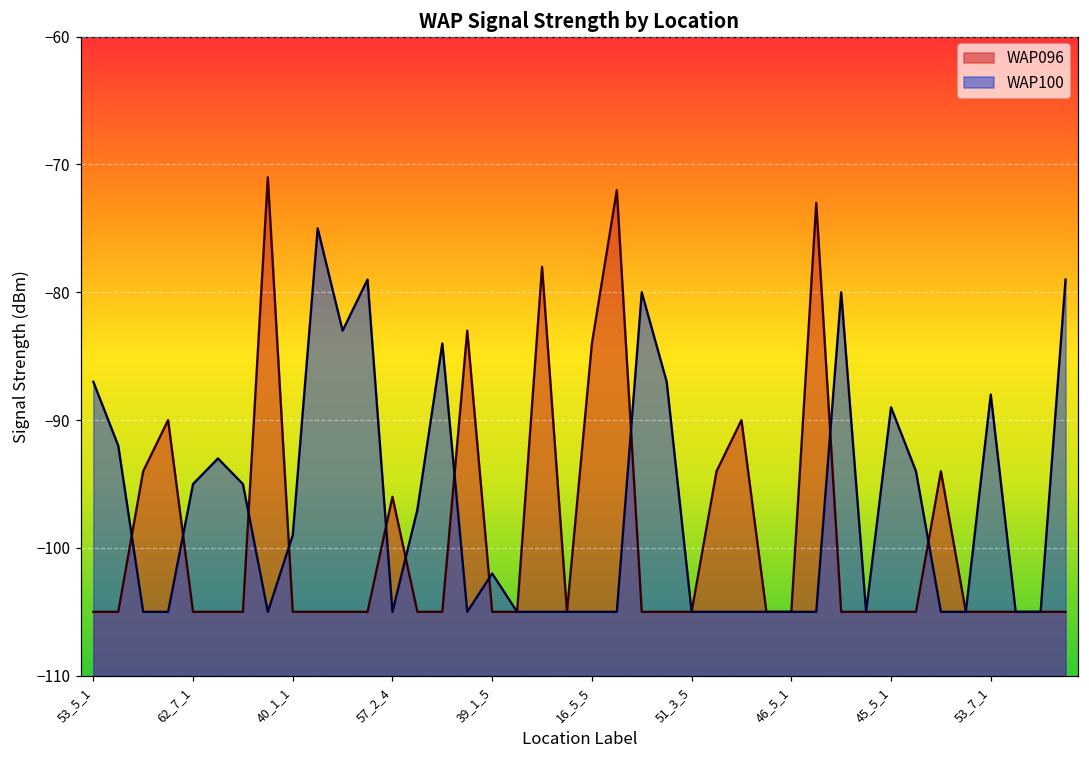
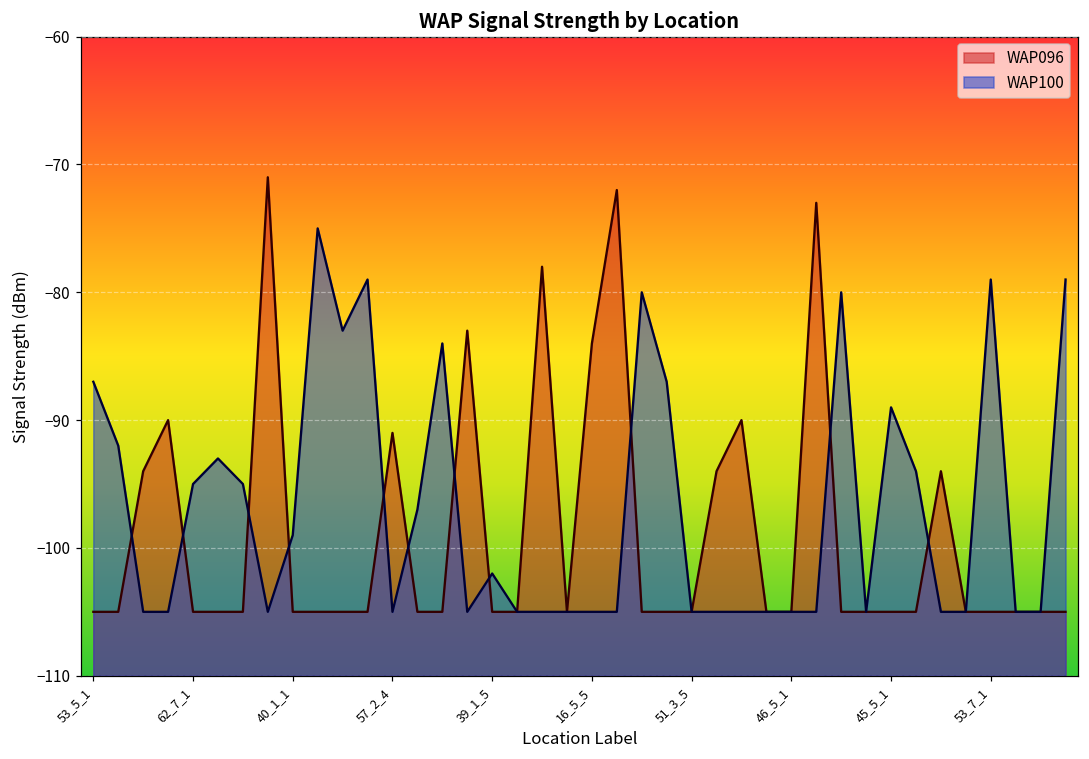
  {
    "WAP096": {
      "53_5_1": -105,
      "62_7_1": -105,
      "40_1_1": -105,
-     "57_2_4": -96,
+     "57_2_4": -91,
      "39_1_5": -105,
      "16_5_5": -84,
      "45_5_1": -105,
      "53_7_1": -105
    },
    "WAP100": {
      "53_5_1": -87,
      "62_7_1": -95,
      "40_1_1": -99,
      "57_2_4": -105,
      "39_1_5": -102,
      "16_5_5": -105,
      "45_5_1": -89,
-     "53_7_1": -88
+     "53_7_1": -79
    }
  }
